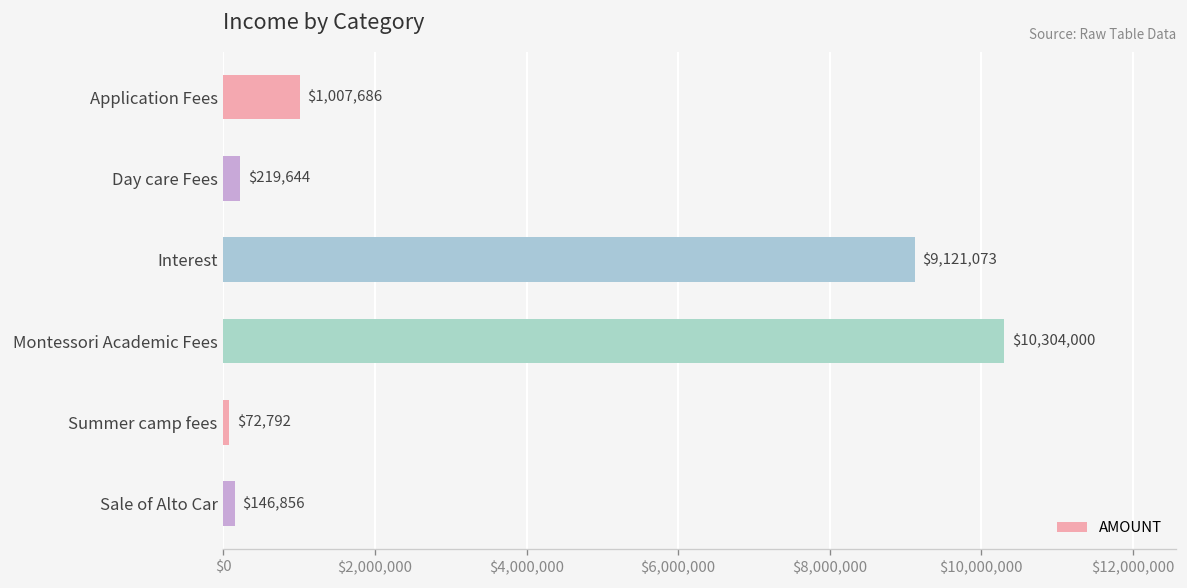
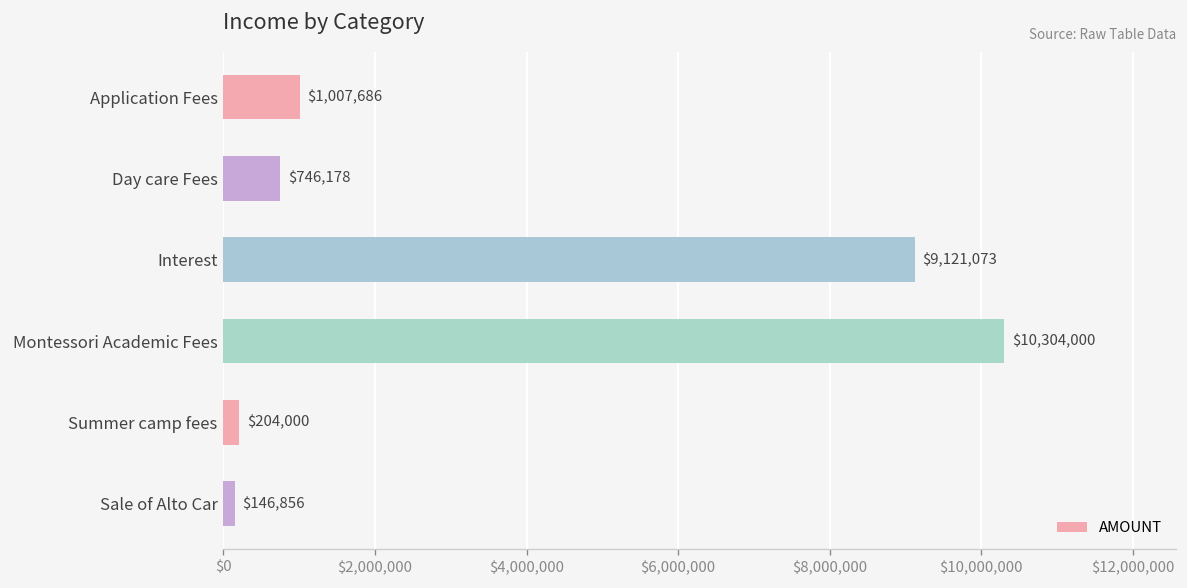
  {
    "Application Fees": "$1,007,686",
-   "Day care Fees": "$219,644",
+   "Day care Fees": "$746,178",
    "Interest": "$9,121,073",
    "Montessori Academic Fees": "$10,304,000",
-   "Summer camp fees": "$72,792",
+   "Summer camp fees": "$204,000",
    "Sale of Alto Car": "$146,856"
  }
